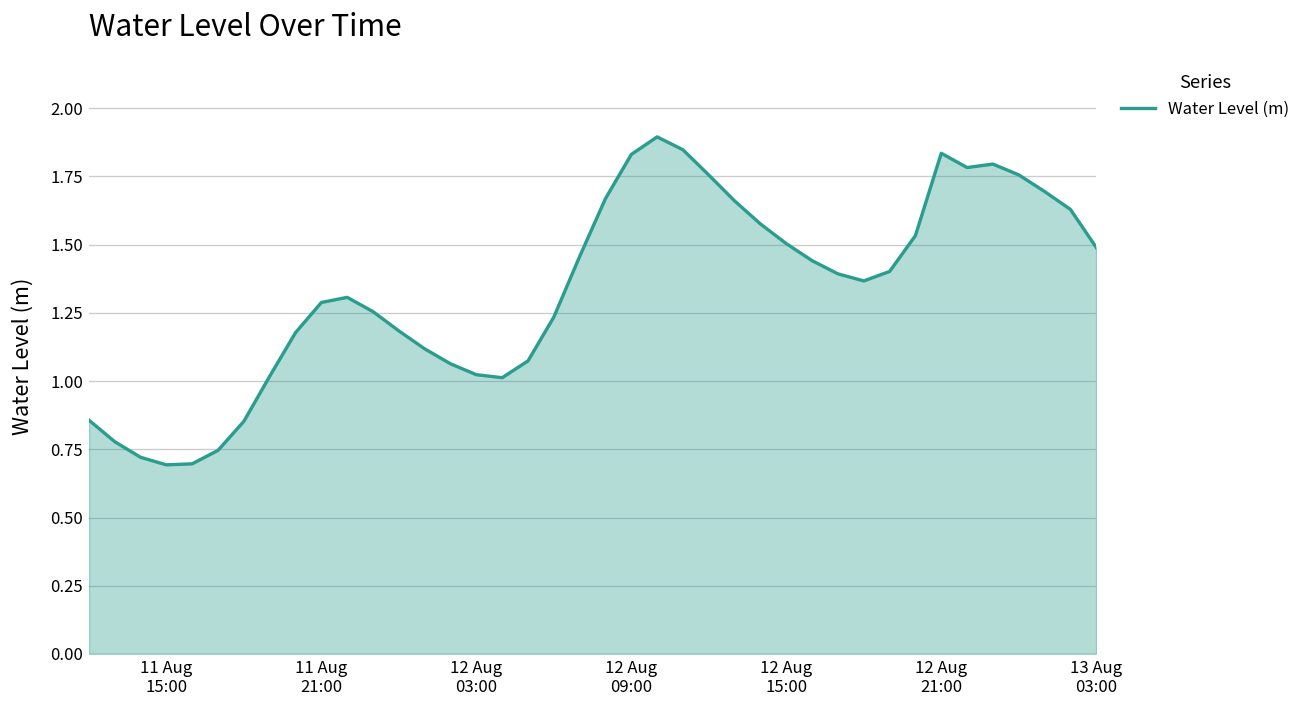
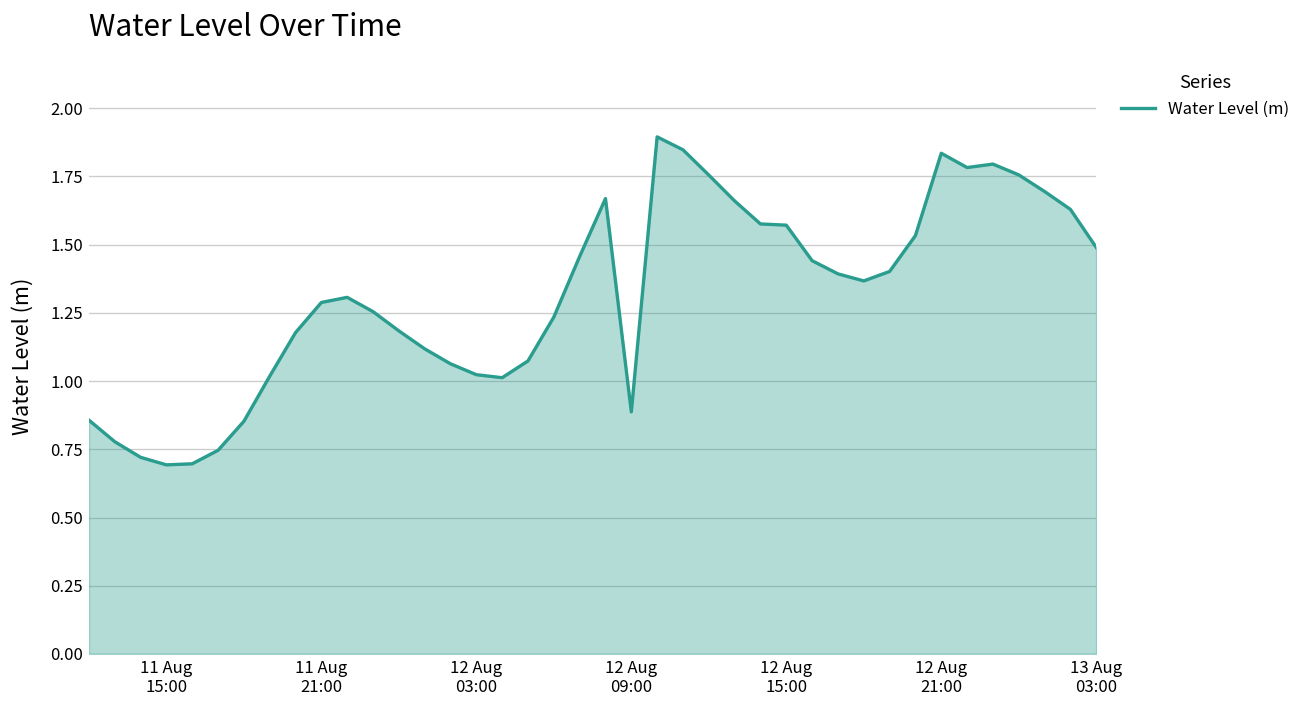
  {
    "11 Aug 15:00": 0.69,
    "11 Aug 21:00": 1.29,
    "12 Aug 03:00": 1.02,
-   "12 Aug 09:00": 1.83,
-   "12 Aug 15:00": 1.50,
+   "12 Aug 09:00": 0.89,
+   "12 Aug 15:00": 1.57,
    "12 Aug 21:00": 1.84,
    "13 Aug 03:00": 1.49
  }
